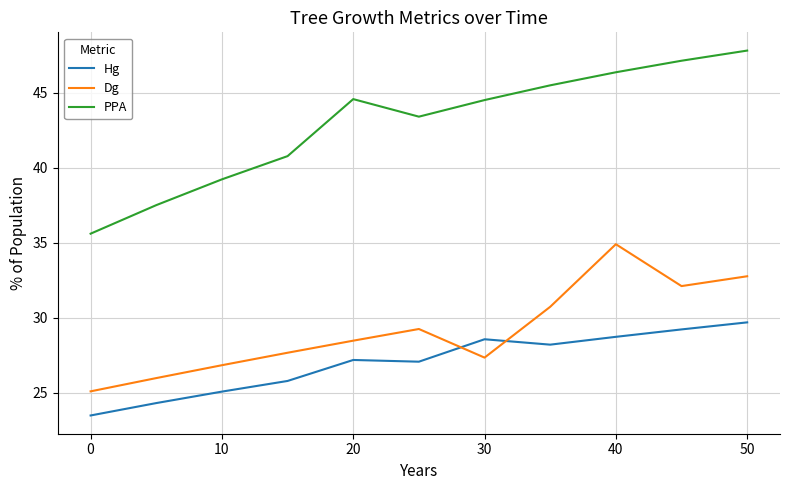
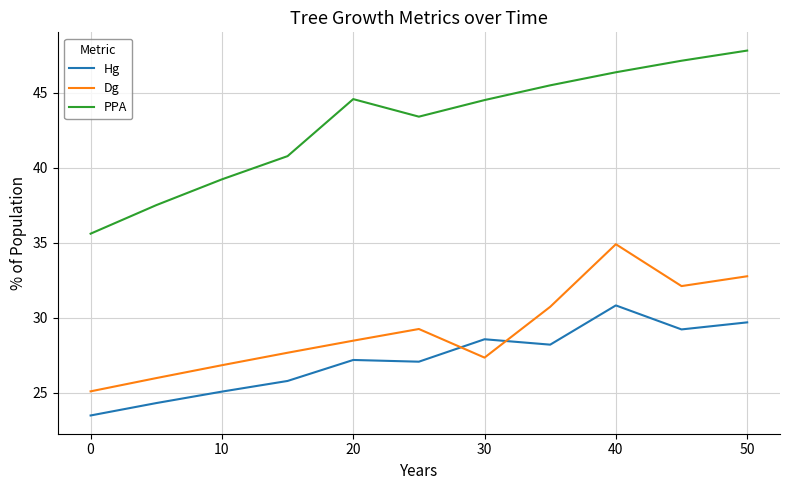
  {
    "Hg": {
      "0": 23.5,
      "10": 25.1,
      "20": 27.2,
      "30": 28.6,
-     "40": 28.7,
+     "40": 30.8,
      "50": 29.7
    },
    "Dg": {
      "0": 25.1,
      "10": 26.8,
      "20": 28.5,
      "30": 27.3,
      "40": 34.9,
      "50": 32.8
    },
    "PPA": {
      "0": 35.6,
      "10": 39.2,
      "20": 44.6,
      "30": 44.5,
      "40": 46.4,
      "50": 47.8
    }
  }
